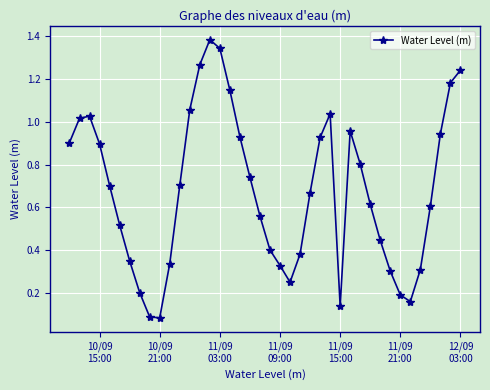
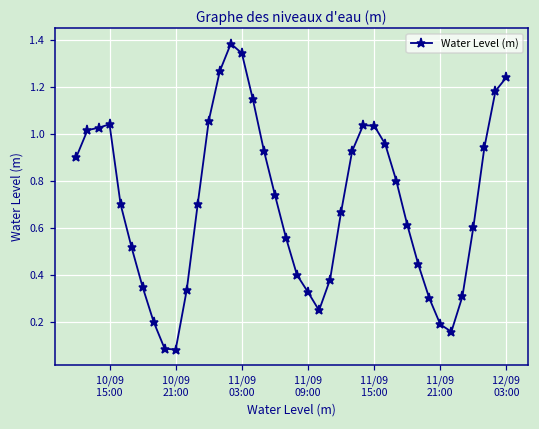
  {
-   "10/09 15:00": 0.90,
+   "10/09 15:00": 1.04,
    "10/09 21:00": 0.08,
    "11/09 03:00": 1.34,
    "11/09 09:00": 0.33,
-   "11/09 15:00": 0.14,
+   "11/09 15:00": 1.03,
    "11/09 21:00": 0.19,
    "12/09 03:00": 1.24
  }
